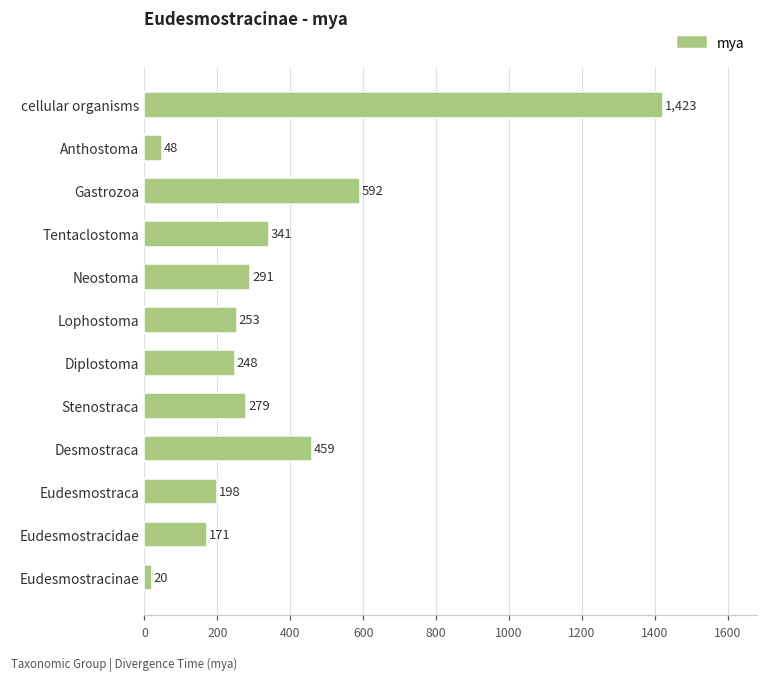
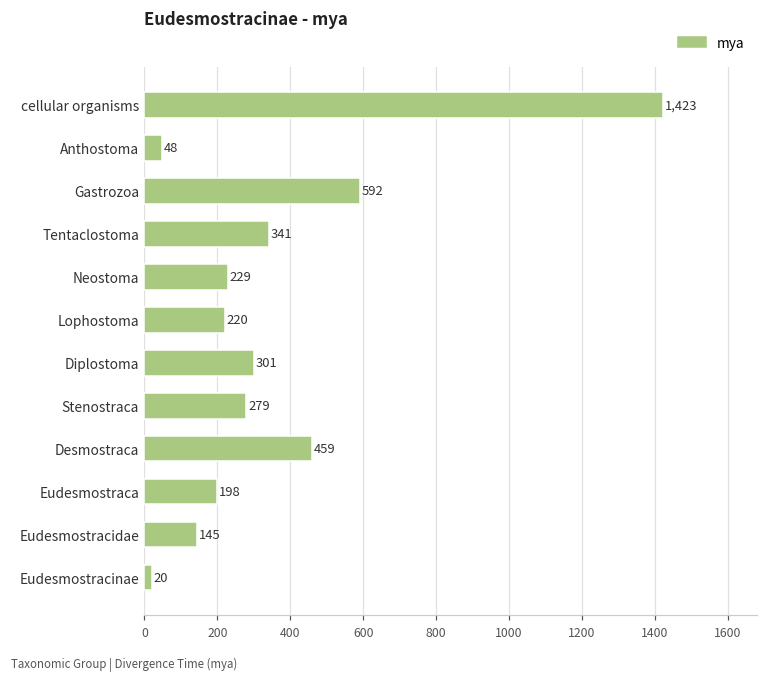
  {
    "cellular organisms": "1,423",
    "Anthostoma": "48",
    "Gastrozoa": "592",
    "Tentaclostoma": "341",
-   "Neostoma": "291",
-   "Lophostoma": "253",
-   "Diplostoma": "248",
+   "Neostoma": "229",
+   "Lophostoma": "220",
+   "Diplostoma": "301",
    "Stenostraca": "279",
    "Desmostraca": "459",
    "Eudesmostraca": "198",
-   "Eudesmostracidae": "171",
+   "Eudesmostracidae": "145",
    "Eudesmostracinae": "20"
  }
